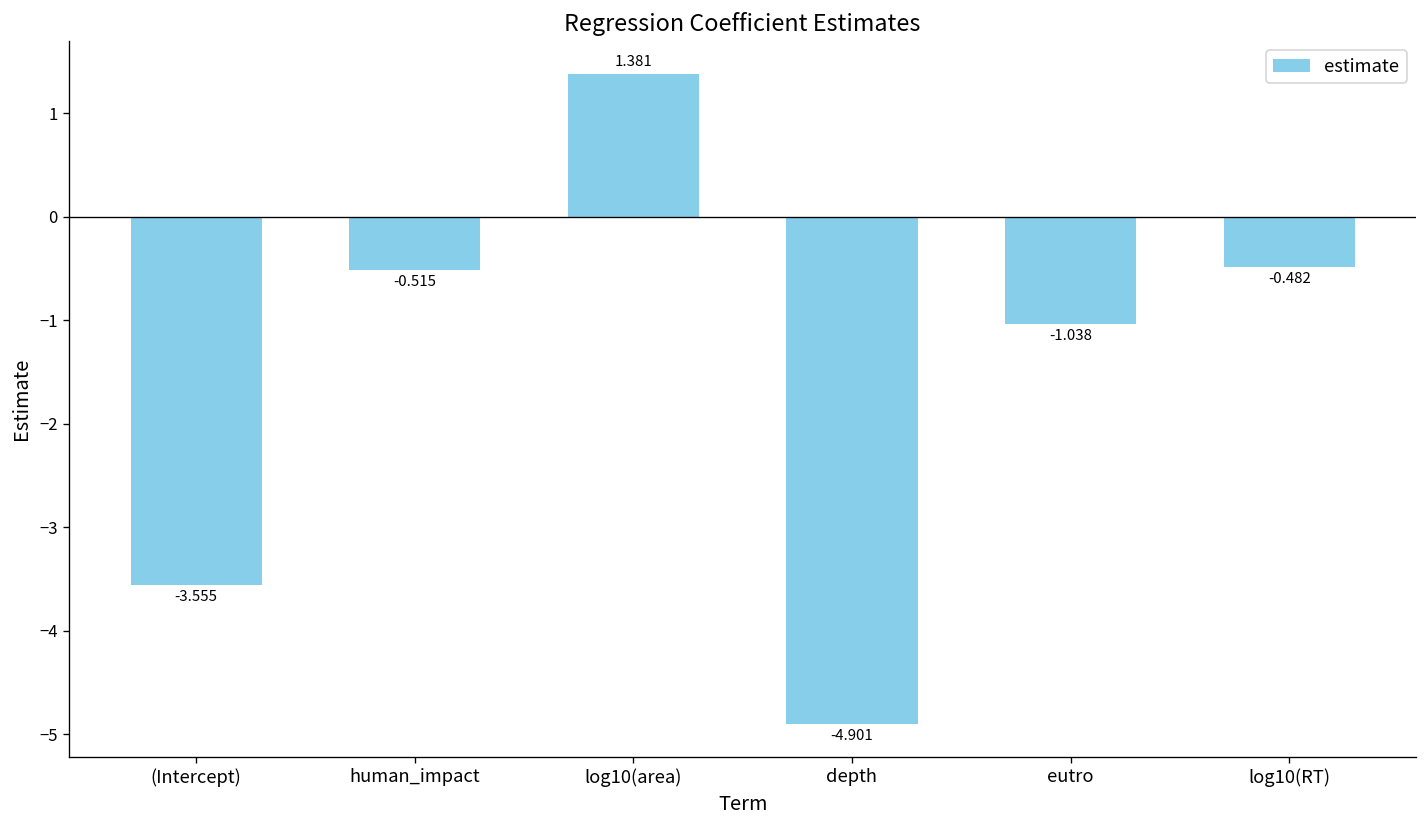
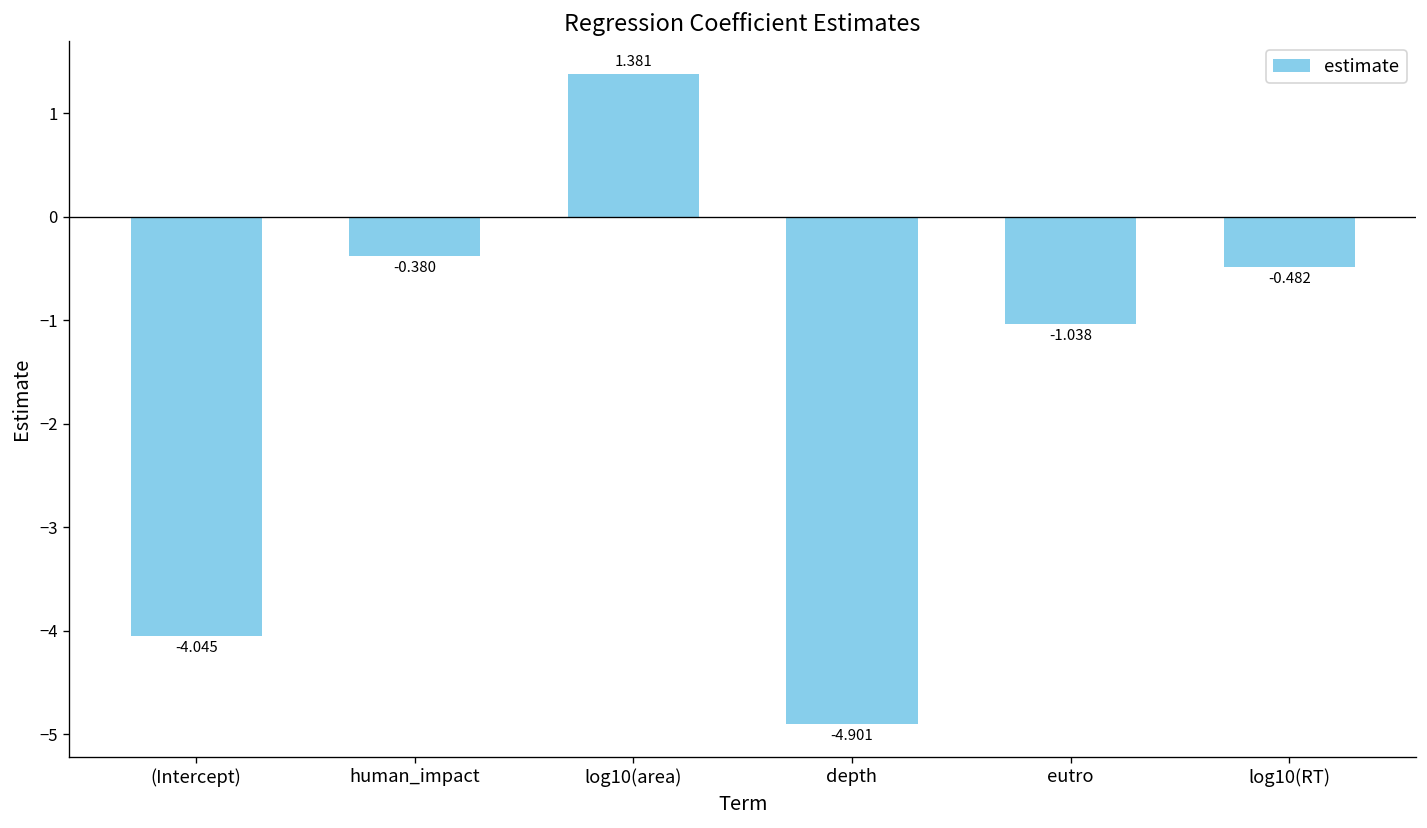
  {
-   "(Intercept)": -3.555,
-   "human_impact": -0.515,
+   "(Intercept)": -4.045,
+   "human_impact": -0.380,
    "log10(area)": 1.381,
    "depth": -4.901,
    "eutro": -1.038,
    "log10(RT)": -0.482
  }
